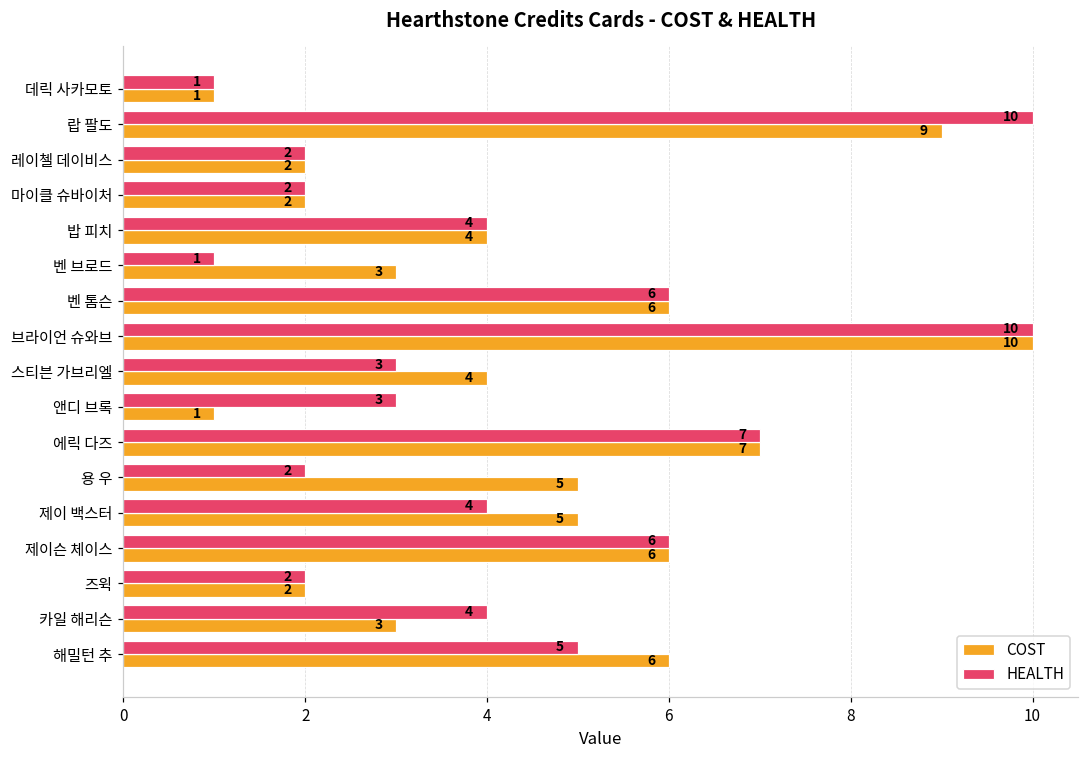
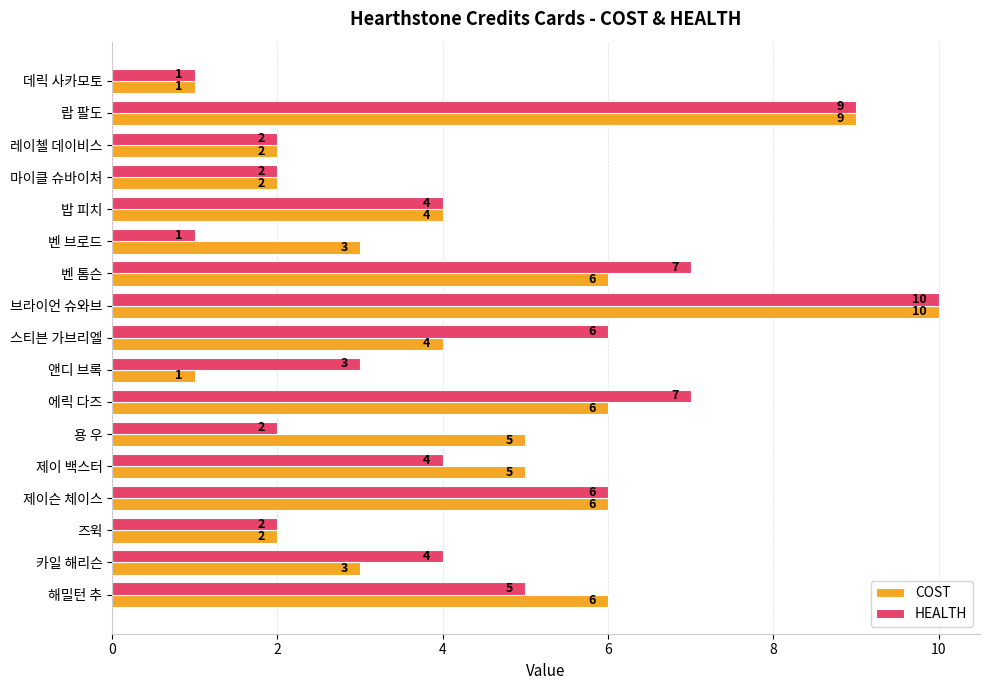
  {
    "COST": {
      "데릭 사카모토": 1,
      "랍 팔도": 9,
      "레이첼 데이비스": 2,
      "마이클 슈바이처": 2,
      "밥 피치": 4,
      "벤 브로드": 3,
      "벤 톰슨": 6,
      "브라이언 슈와브": 10,
      "스티븐 가브리엘": 4,
      "앤디 브록": 1,
-     "에릭 다즈": 7,
+     "에릭 다즈": 6,
      "용 우": 5,
      "제이 백스터": 5,
      "제이슨 체이스": 6,
      "즈윅": 2,
      "카일 해리슨": 3,
      "해밀턴 추": 6
    },
    "HEALTH": {
      "데릭 사카모토": 1,
-     "랍 팔도": 10,
+     "랍 팔도": 9,
      "레이첼 데이비스": 2,
      "마이클 슈바이처": 2,
      "밥 피치": 4,
      "벤 브로드": 1,
-     "벤 톰슨": 6,
+     "벤 톰슨": 7,
      "브라이언 슈와브": 10,
-     "스티븐 가브리엘": 3,
+     "스티븐 가브리엘": 6,
      "앤디 브록": 3,
      "에릭 다즈": 7,
      "용 우": 2,
      "제이 백스터": 4,
      "제이슨 체이스": 6,
      "즈윅": 2,
      "카일 해리슨": 4,
      "해밀턴 추": 5
    }
  }
